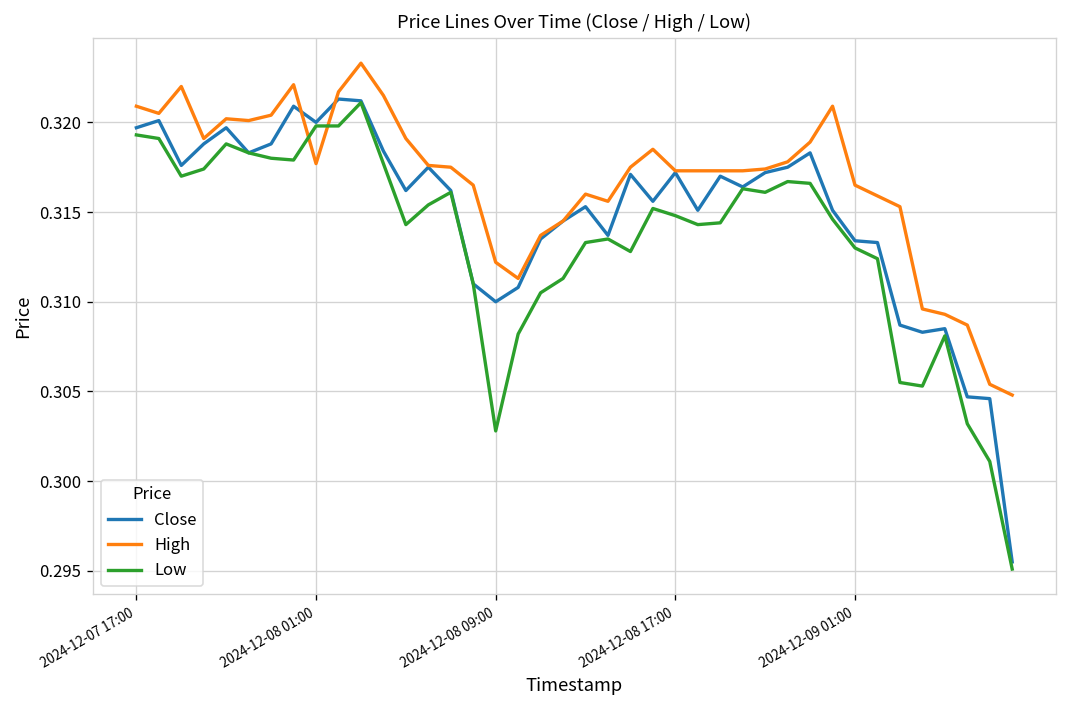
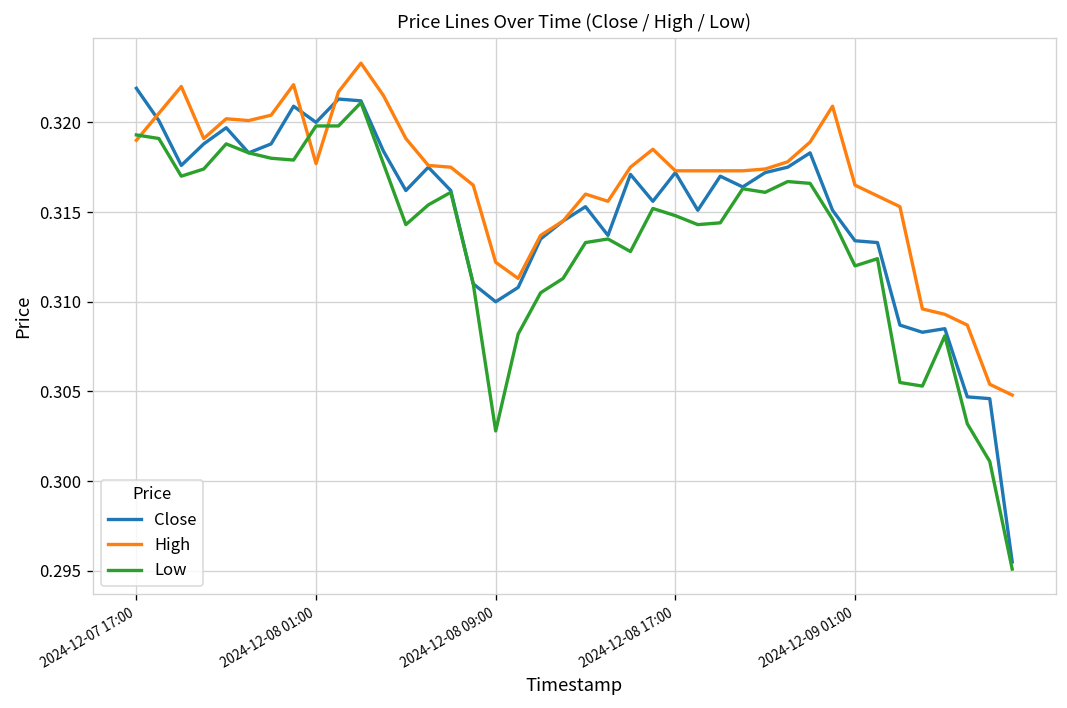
  {
    "Close": {
-     "2024-12-07 17:00": 0.3197,
+     "2024-12-07 17:00": 0.3219,
      "2024-12-08 01:00": 0.3200,
      "2024-12-08 09:00": 0.3100,
      "2024-12-09 01:00": 0.3134
    },
    "High": {
-     "2024-12-07 17:00": 0.3209,
+     "2024-12-07 17:00": 0.3190,
      "2024-12-08 01:00": 0.3177,
      "2024-12-08 09:00": 0.3122,
      "2024-12-09 01:00": 0.3165
    },
    "Low": {
      "2024-12-07 17:00": 0.3193,
      "2024-12-08 01:00": 0.3198,
      "2024-12-08 09:00": 0.3028,
      "2024-12-08 17:00": 0.3148,
-     "2024-12-09 01:00": 0.313
+     "2024-12-09 01:00": 0.312
    }
  }
